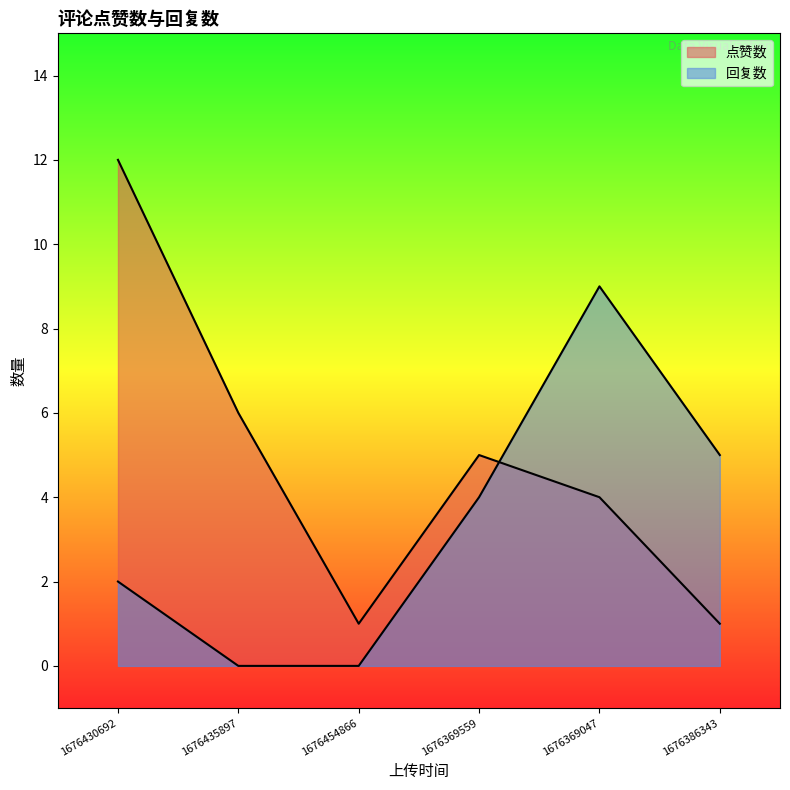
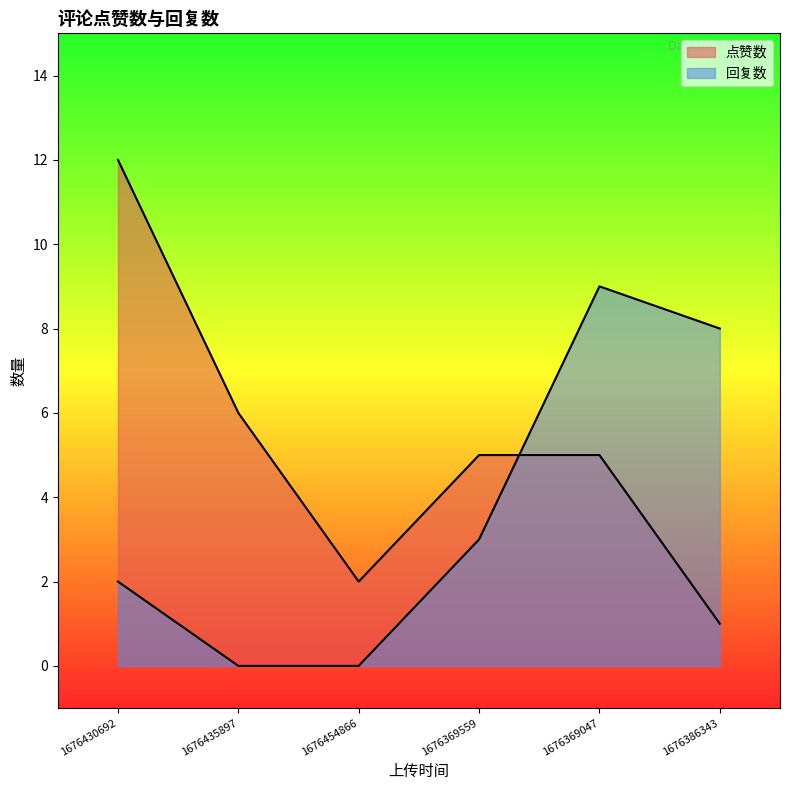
  {
    "点赞数": {
      "1676430692": 12,
      "1676435897": 6,
-     "1676454866": 1,
+     "1676454866": 2,
      "1676369559": 5,
-     "1676369047": 4,
+     "1676369047": 5,
      "1676386343": 1
    },
    "回复数": {
      "1676430692": 2,
      "1676435897": 0,
      "1676454866": 0,
-     "1676369559": 4,
+     "1676369559": 3,
      "1676369047": 9,
-     "1676386343": 5
+     "1676386343": 8
    }
  }
